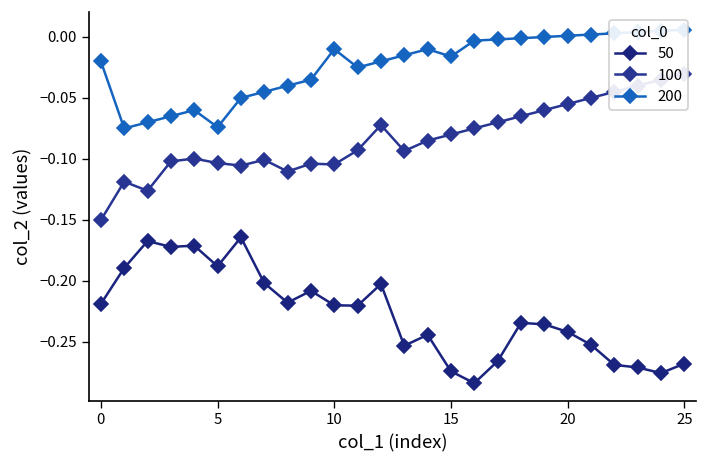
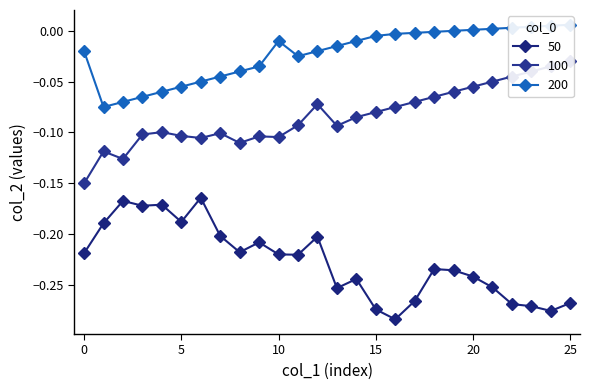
  {
    "200": {
      "0": -0.020,
-     "5": -0.074,
+     "5": -0.055,
      "10": -0.010,
-     "15": -0.016,
+     "15": -0.005,
      "20": 0.001
    }
  }
